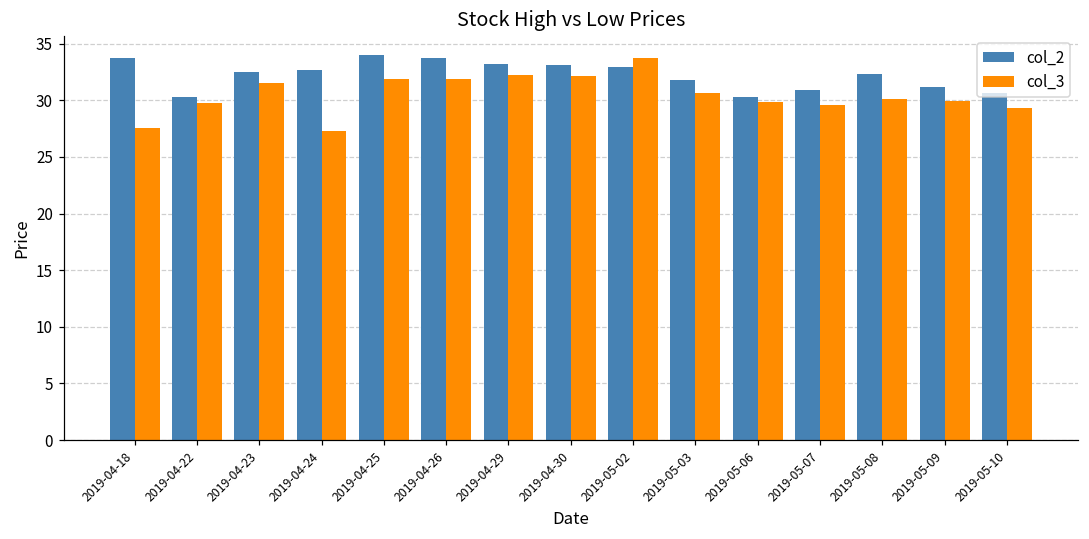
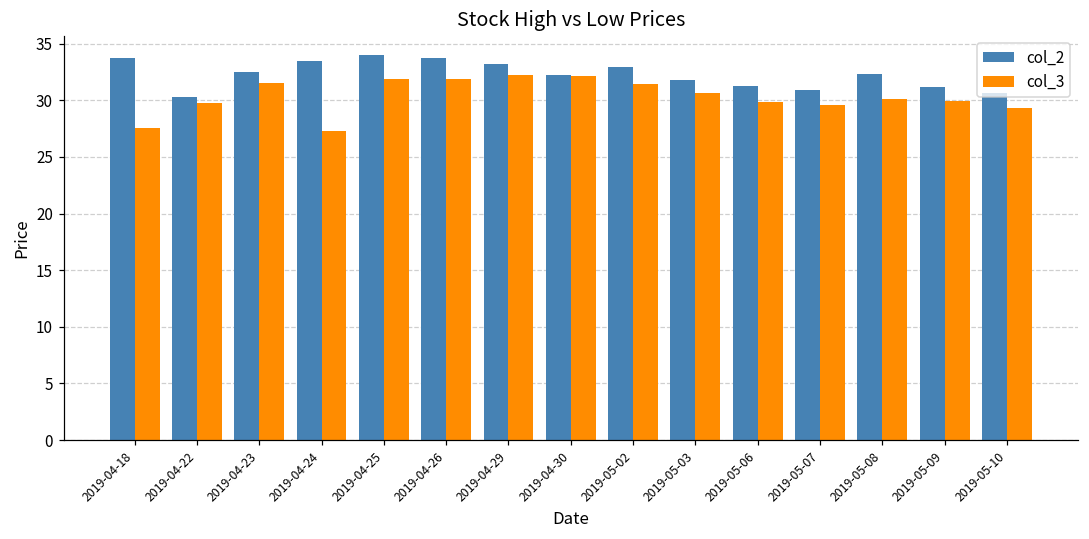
  {
    "col_2": {
      "2019-04-18": 33.7,
      "2019-04-22": 30.3,
      "2019-04-23": 32.5,
-     "2019-04-24": 32.7,
+     "2019-04-24": 33.5,
      "2019-04-25": 34.0,
      "2019-04-26": 33.7,
      "2019-04-29": 33.2,
-     "2019-04-30": 33.1,
+     "2019-04-30": 32.3,
      "2019-05-02": 33.0,
      "2019-05-03": 31.8,
-     "2019-05-06": 30.3,
+     "2019-05-06": 31.2,
      "2019-05-07": 30.9,
      "2019-05-08": 32.4,
      "2019-05-09": 31.2
    },
    "col_3": {
      "2019-04-18": 27.6,
      "2019-04-22": 29.8,
      "2019-04-23": 31.5,
      "2019-04-24": 27.3,
      "2019-04-25": 31.9,
      "2019-04-26": 31.9,
      "2019-04-29": 32.2,
      "2019-04-30": 32.2,
-     "2019-05-02": 33.7,
+     "2019-05-02": 31.4,
      "2019-05-03": 30.7,
      "2019-05-06": 29.9,
      "2019-05-07": 29.6,
      "2019-05-08": 30.1,
      "2019-05-09": 30.0,
      "2019-05-10": 29.3
    }
  }
